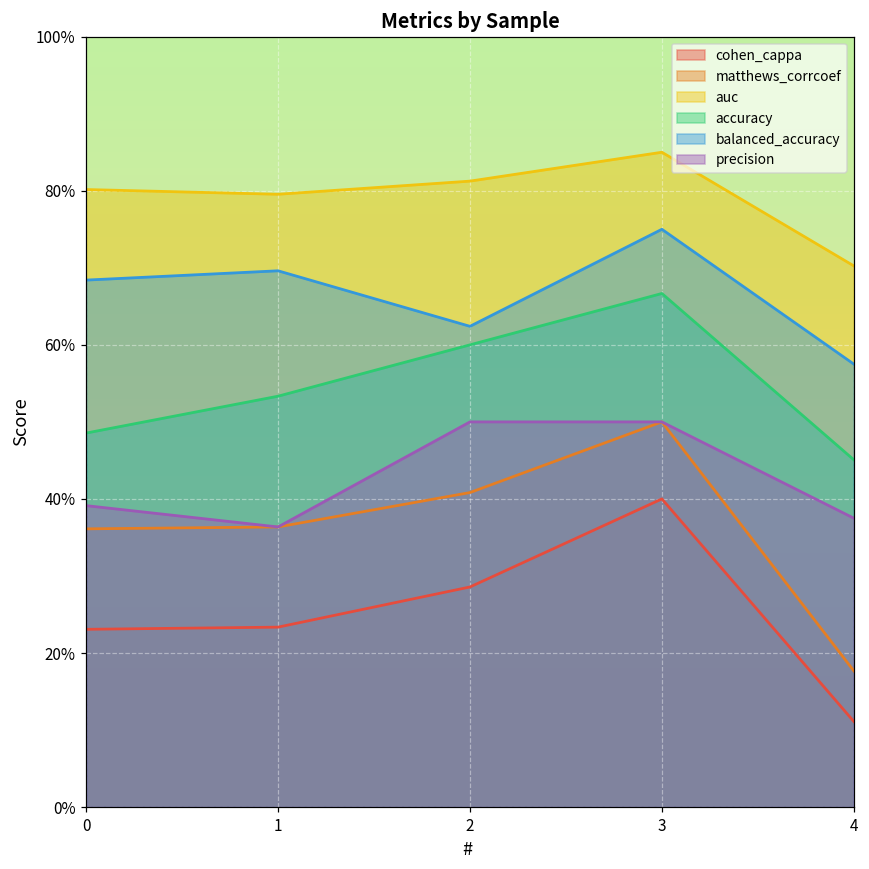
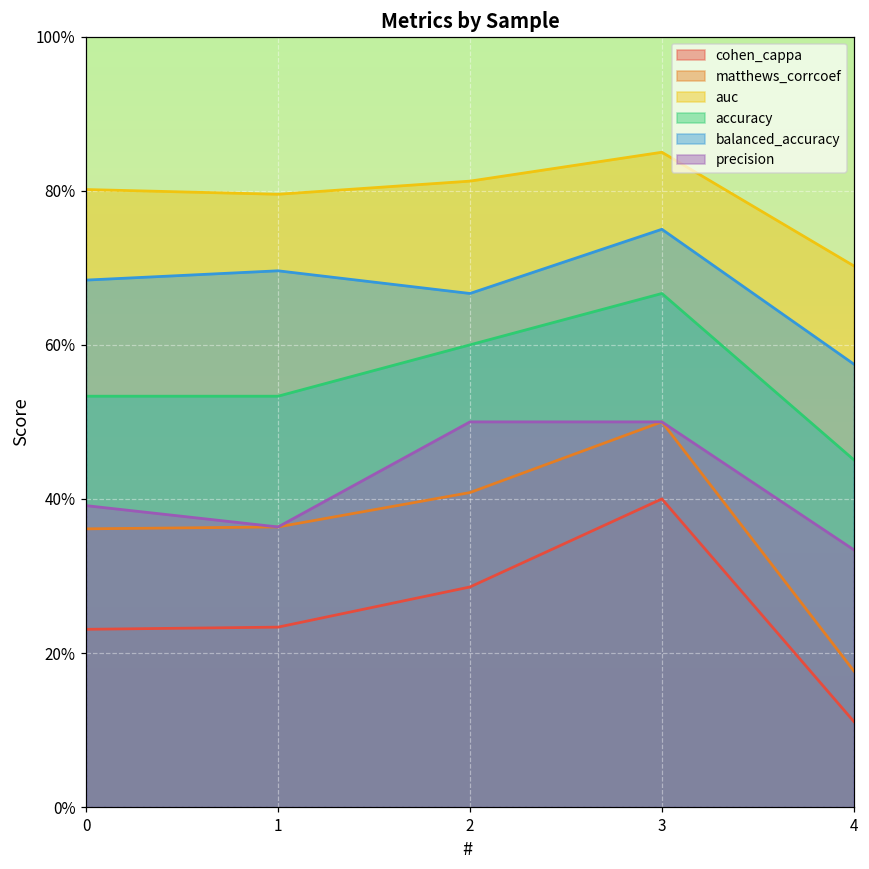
  {
    "accuracy": {
-     "0": "49%",
+     "0": "53%",
      "1": "53%",
      "2": "60%",
      "3": "67%",
      "4": "45%"
    },
    "balanced_accuracy": {
      "0": "68%",
      "1": "70%",
-     "2": "62%",
+     "2": "67%",
      "3": "75%",
      "4": "57%"
    },
    "precision": {
      "0": "39%",
      "2": "50%",
-     "4": "38%"
+     "4": "33%"
    }
  }
